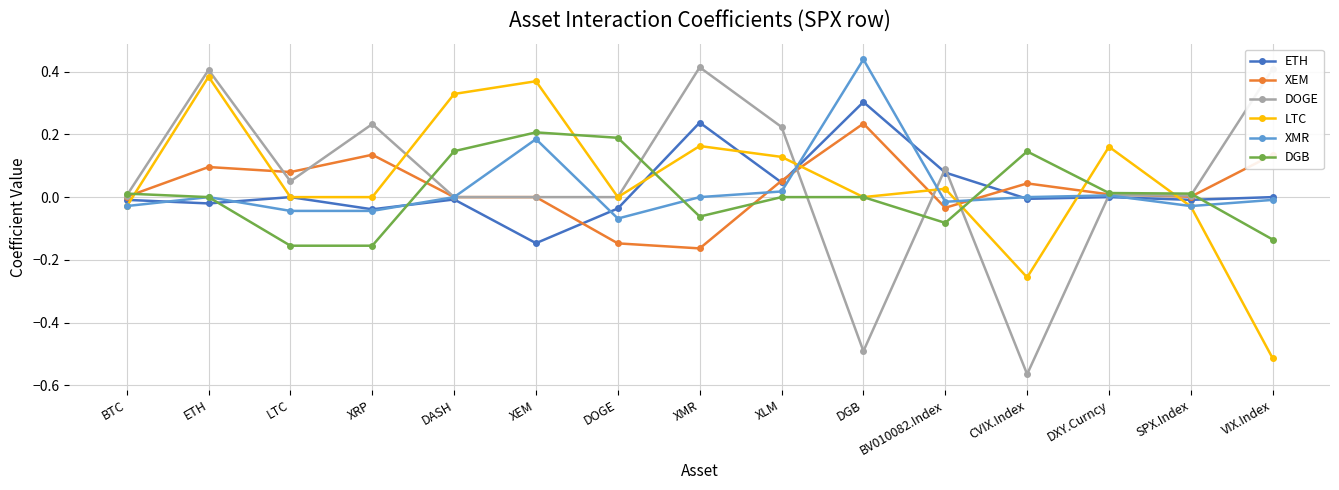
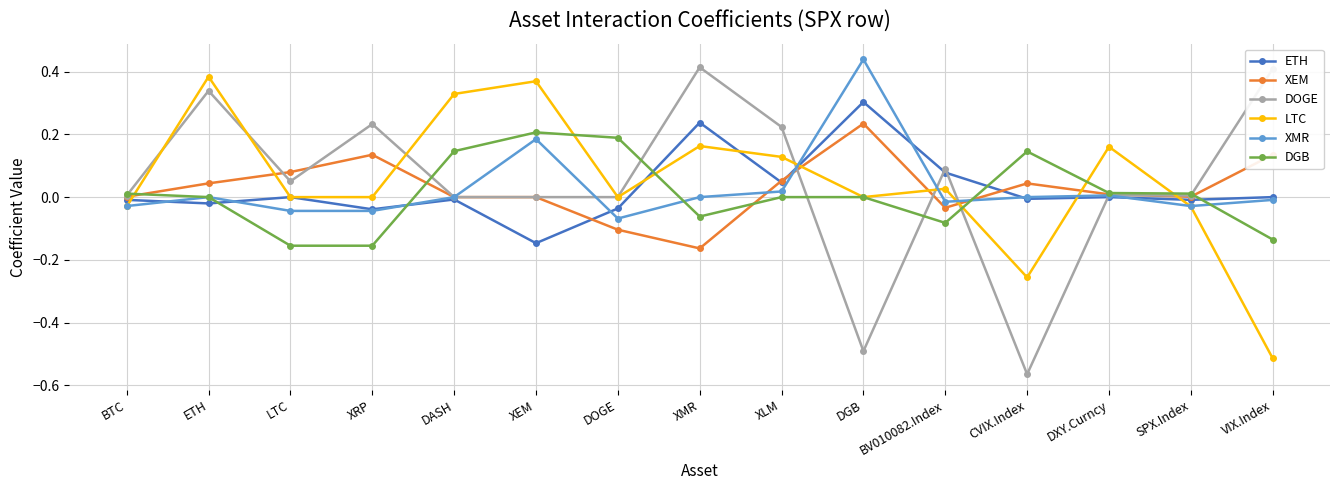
  {
    "XEM": {
-     "ETH": 0.10,
+     "ETH": 0.04,
      "LTC": 0.08,
      "XRP": 0.14,
-     "DOGE": -0.15,
+     "DOGE": -0.10,
      "XMR": -0.16,
      "DGB": 0.23,
      "BV010082.Index": -0.03,
      "CVIX.Index": 0.04
    },
    "DOGE": {
-     "ETH": 0.41,
+     "ETH": 0.34,
      "LTC": 0.05,
      "XRP": 0.23,
      "XMR": 0.41,
      "XLM": 0.22,
      "DGB": -0.49,
      "BV010082.Index": 0.09,
      "CVIX.Index": -0.56
    },
    "LTC": {
      "ETH": 0.38,
      "XRP": 0.00,
      "DASH": 0.33,
      "XEM": 0.37,
      "XMR": 0.16,
      "XLM": 0.13,
      "BV010082.Index": 0.03,
      "CVIX.Index": -0.26,
      "DXY.Curncy": 0.16,
      "VIX.Index": -0.51
    },
    "DGB": {
      "LTC": -0.15,
      "XRP": -0.15,
      "DASH": 0.15,
      "XEM": 0.21,
      "DOGE": 0.19,
      "XMR": -0.06,
      "XLM": 0.00,
      "BV010082.Index": -0.08,
      "CVIX.Index": 0.15,
      "VIX.Index": -0.14
    }
  }
